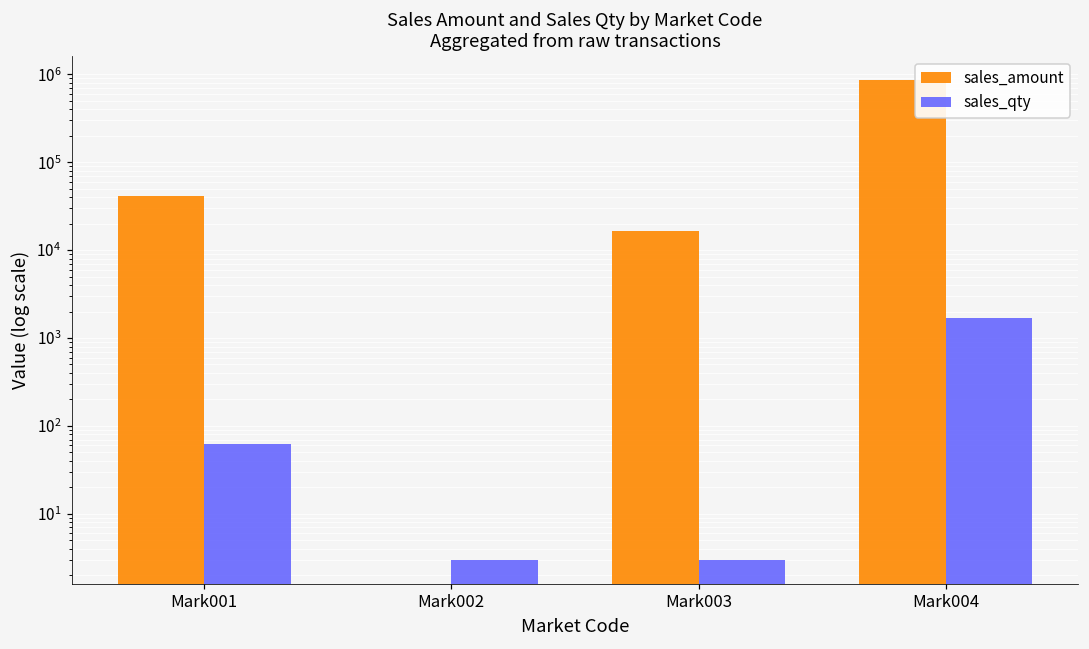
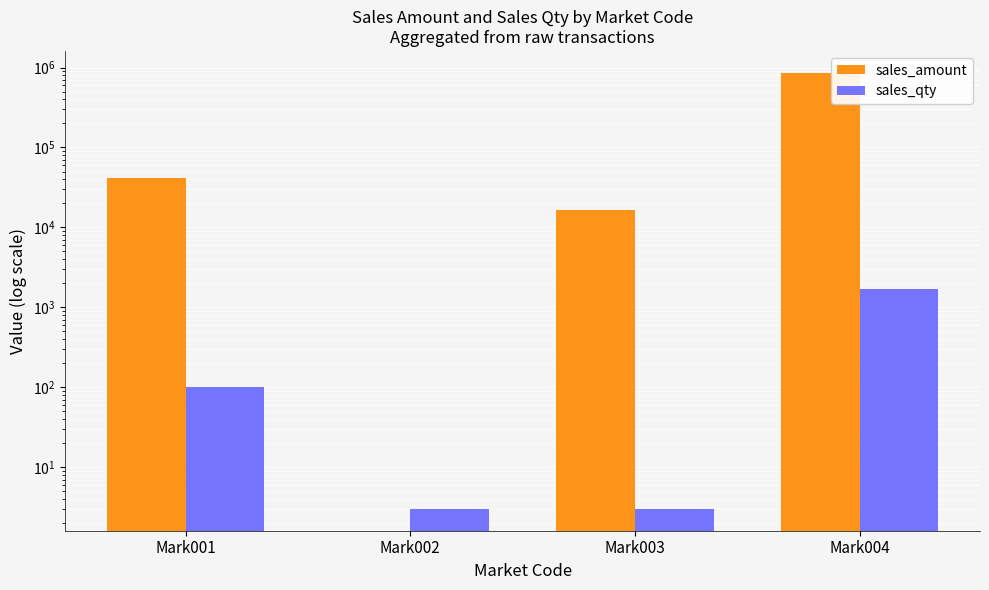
  {
    "sales_amount": {
      "Mark001": 40000,
      "Mark003": 16000,
      "Mark004": 900000
    },
    "sales_qty": {
-     "Mark001": 60,
+     "Mark001": 100,
      "Mark002": 3,
      "Mark003": 3,
      "Mark004": 1700
    }
  }
